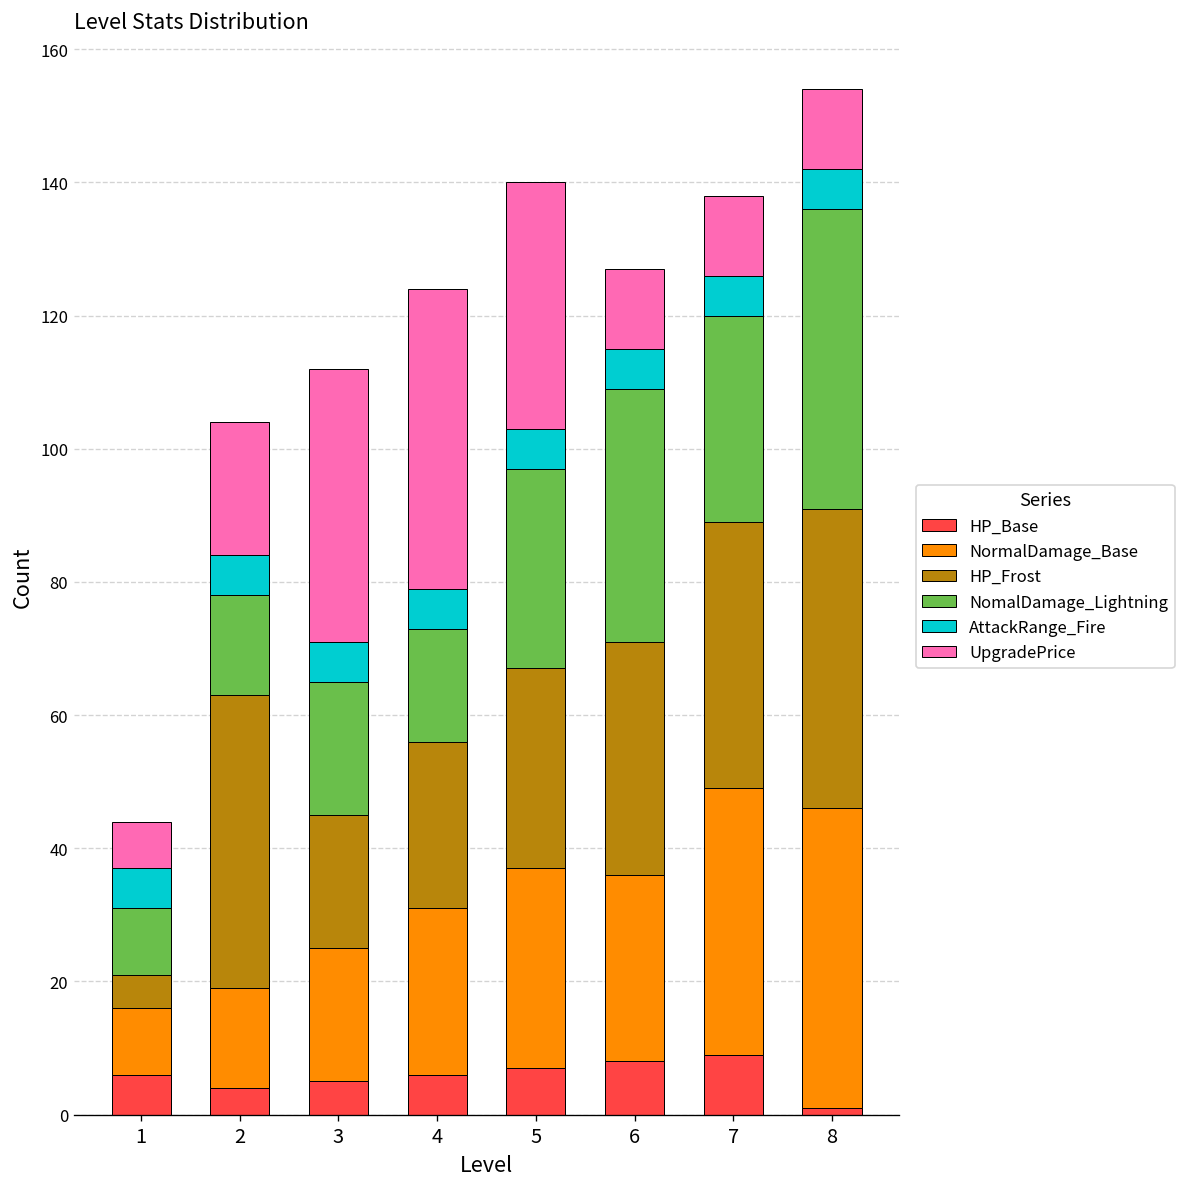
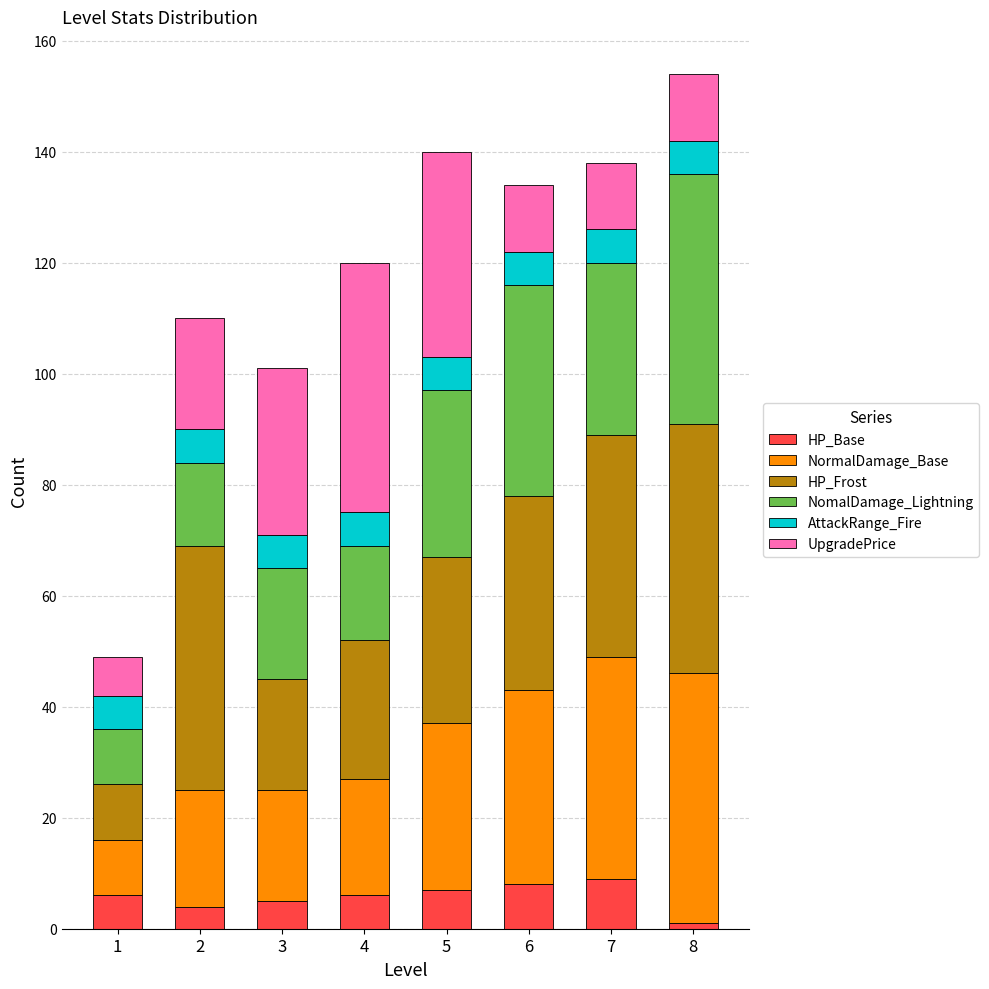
  {
    "HP_Base": {
      "1": 6,
      "2": 4,
      "3": 5,
      "4": 6,
      "5": 7,
      "6": 8,
      "7": 9,
      "8": 1
    },
    "NormalDamage_Base": {
      "1": 10,
-     "2": 15,
+     "2": 21,
      "3": 20,
-     "4": 25,
+     "4": 21,
      "5": 30,
-     "6": 28,
+     "6": 35,
      "7": 40,
      "8": 45
    },
    "HP_Frost": {
-     "1": 5,
+     "1": 10,
      "2": 44,
      "3": 20,
      "4": 25,
      "5": 30,
      "6": 35,
      "7": 40,
      "8": 45
    },
    "NomalDamage_Lightning": {
      "1": 10,
      "2": 15,
      "3": 20,
      "4": 17,
      "5": 30,
      "6": 38,
      "7": 31,
      "8": 45
    },
    "AttackRange_Fire": {
      "1": 6,
      "2": 6,
      "3": 6,
      "4": 6,
      "5": 6,
      "6": 6,
      "7": 6,
      "8": 6
    },
    "UpgradePrice": {
      "1": 7,
      "2": 20,
-     "3": 41,
+     "3": 30,
      "4": 45,
      "5": 37,
      "6": 12,
      "7": 12,
      "8": 12
    }
  }
